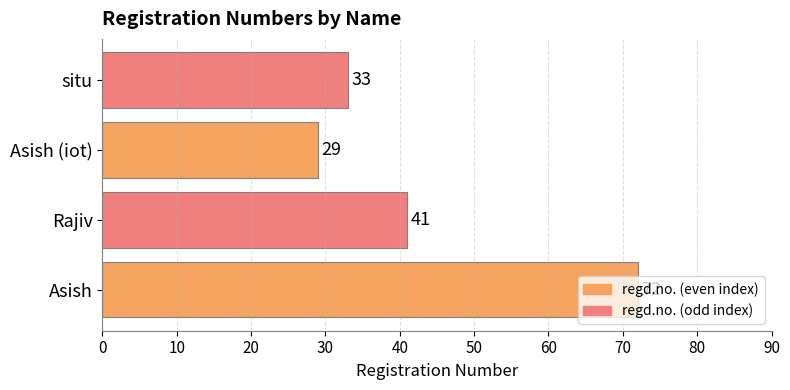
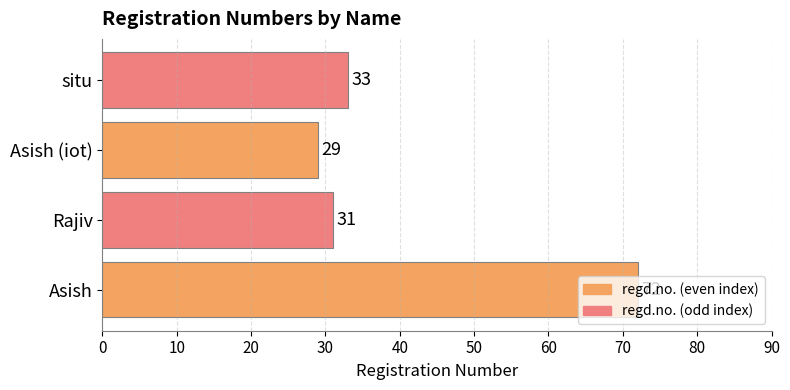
  {
    "situ": 33,
    "Asish (iot)": 29,
-   "Rajiv": 41
+   "Rajiv": 31
  }
